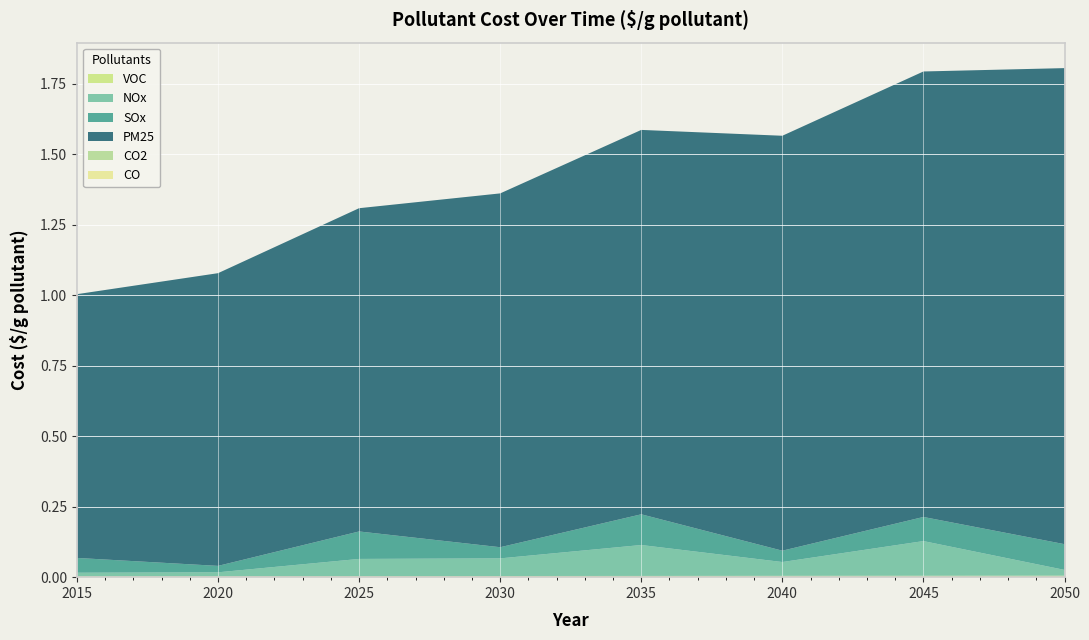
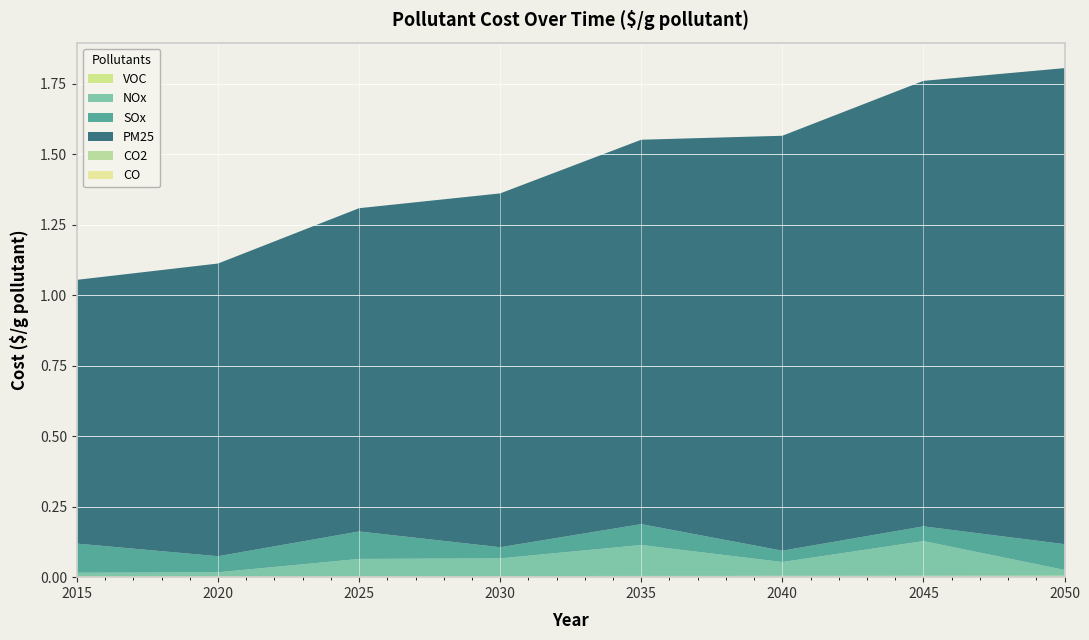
  {
    "NOx": {
      "2015": 0.01,
      "2020": 0.01,
      "2025": 0.06,
      "2030": 0.06,
      "2035": 0.11,
      "2040": 0.05,
      "2045": 0.12,
      "2050": 0.02
    },
    "SOx": {
-     "2015": 0.05,
-     "2020": 0.02,
+     "2015": 0.10,
+     "2020": 0.06,
      "2025": 0.10,
      "2030": 0.04,
-     "2035": 0.11,
+     "2035": 0.07,
      "2040": 0.04,
-     "2045": 0.09,
+     "2045": 0.05,
      "2050": 0.09
    }
  }
